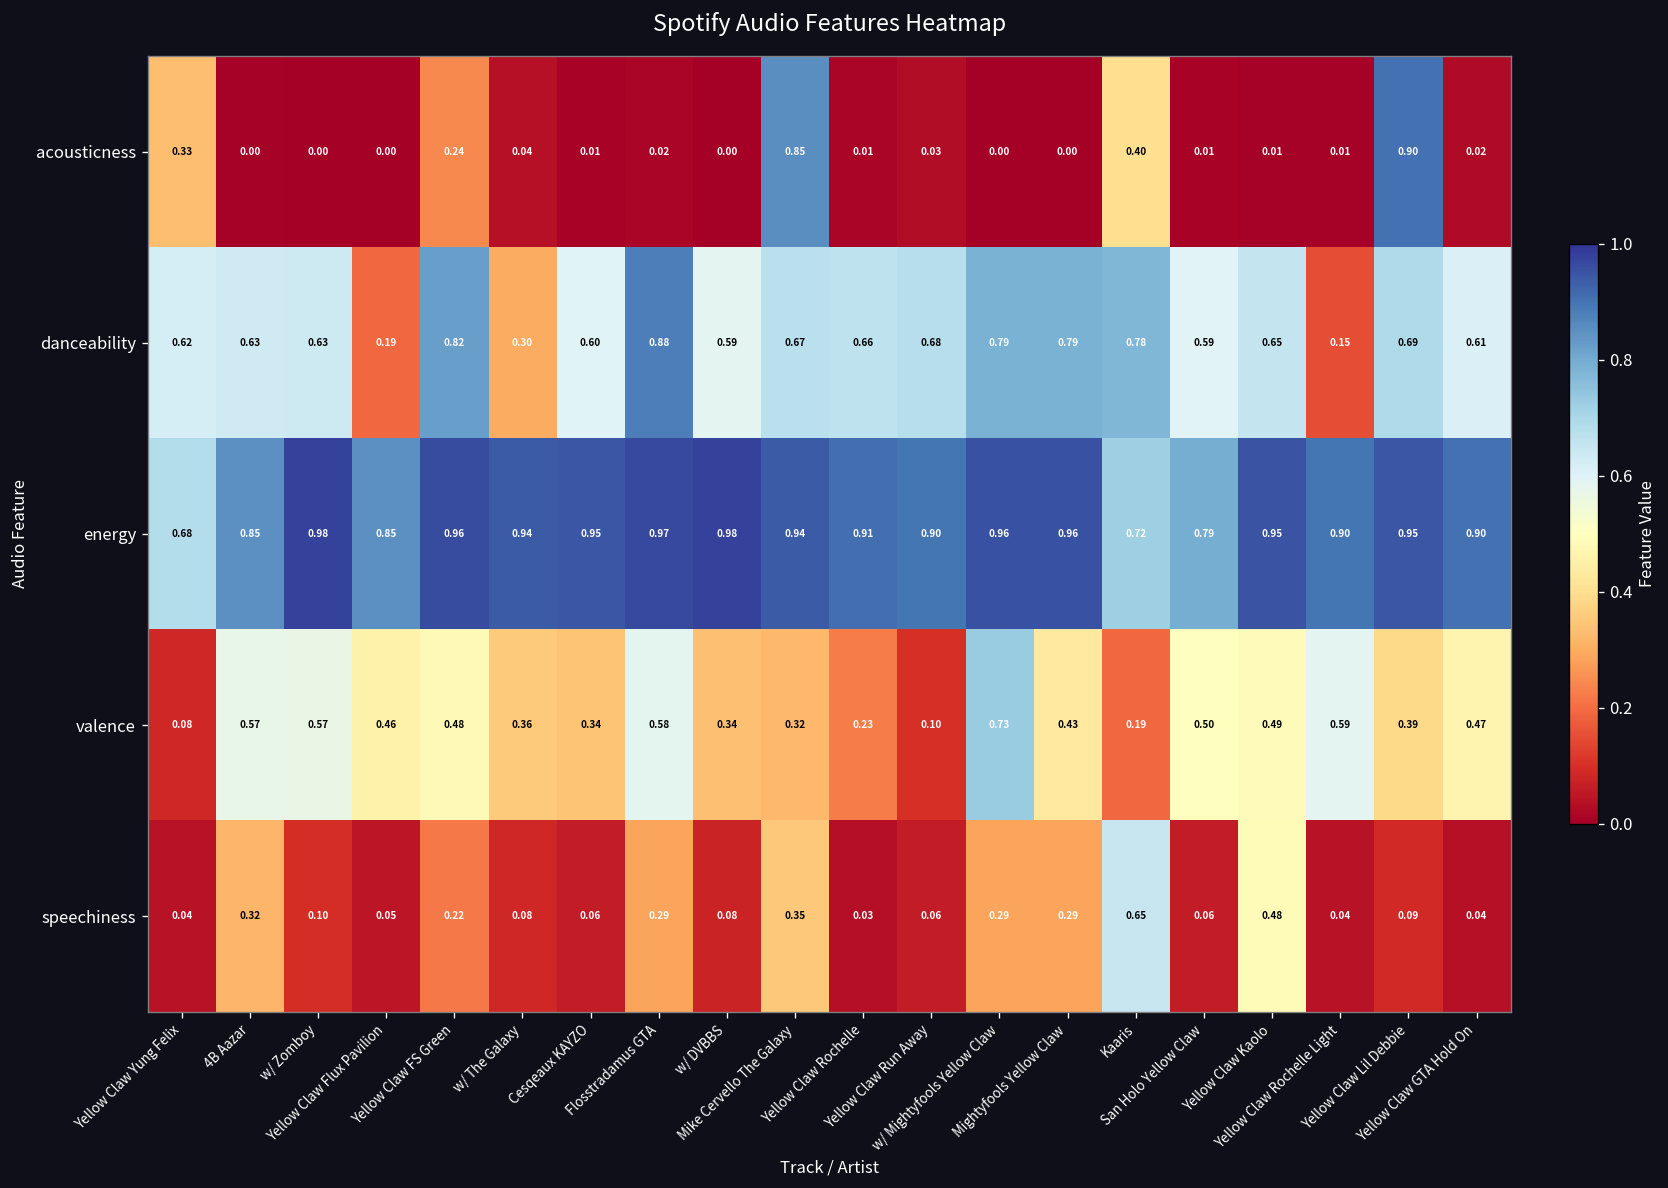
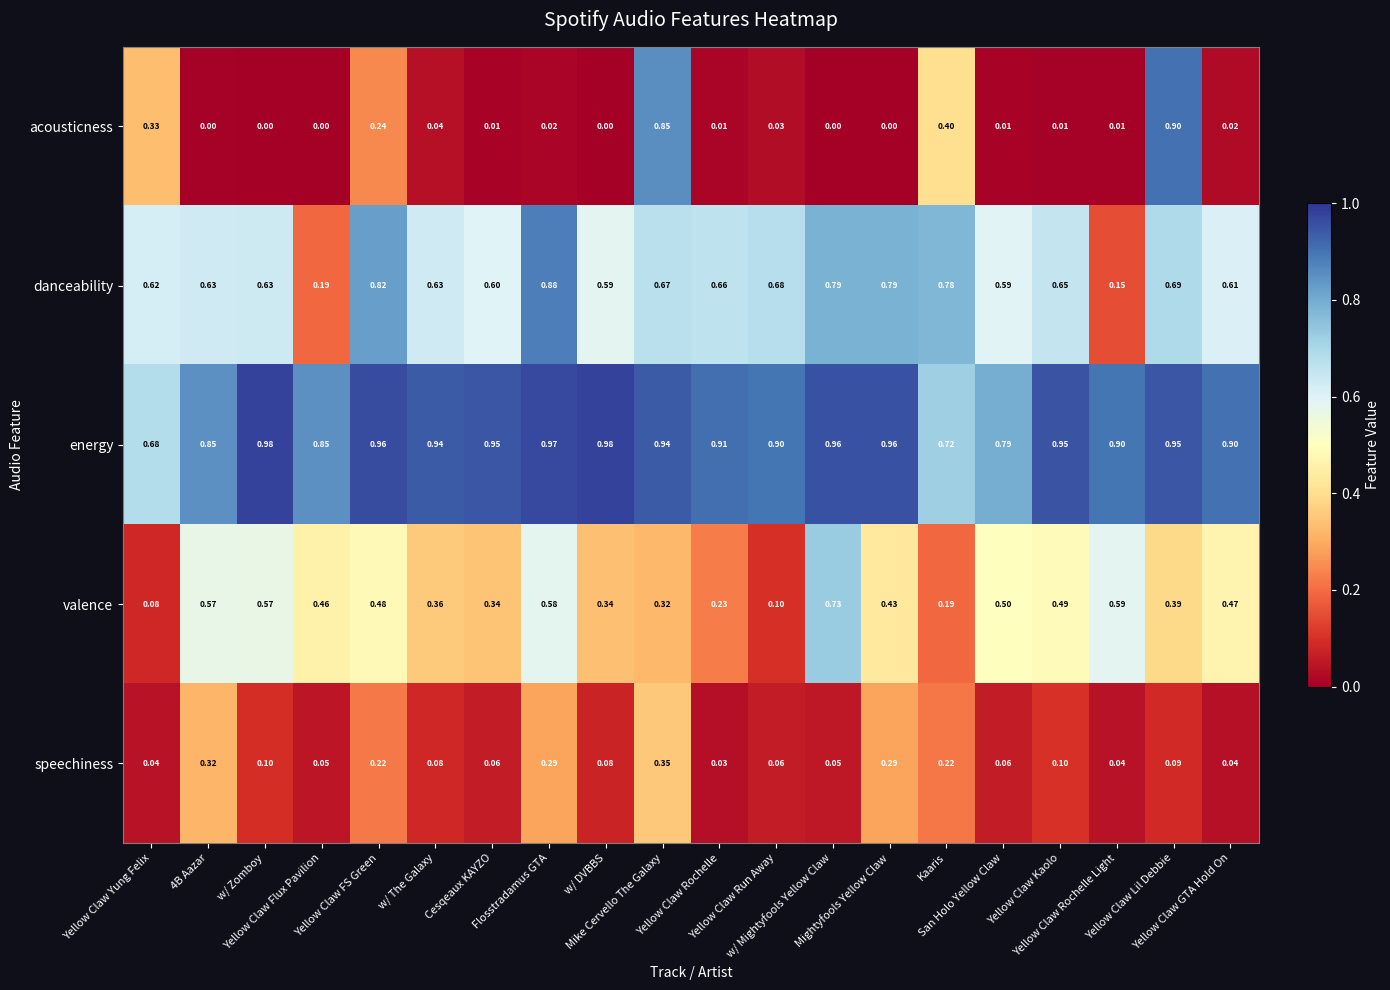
  {
    "acousticness": {
      "Yellow Claw Yung Felix": 0.33,
      "4B Aazar": 0.00,
      "w/ Zomboy": 0.00,
      "Yellow Claw Flux Pavilion": 0.00,
      "Yellow Claw FS Green": 0.24,
      "w/ The Galaxy": 0.04,
      "Cesqeaux KAYZO": 0.01,
      "Flosstradamus GTA": 0.02,
      "w/ DVBBS": 0.00,
      "Mike Cervello The Galaxy": 0.85,
      "Yellow Claw Rochelle": 0.01,
      "Yellow Claw Run Away": 0.03,
      "w/ Mightyfools Yellow Claw": 0.00,
      "Mightyfools Yellow Claw": 0.00,
      "Kaaris": 0.40,
      "San Holo Yellow Claw": 0.01,
      "Yellow Claw Kaolo": 0.01,
      "Yellow Claw Rochelle Light": 0.01,
      "Yellow Claw Lil Debbie": 0.90,
      "Yellow Claw GTA Hold On": 0.02
    },
    "danceability": {
      "Yellow Claw Yung Felix": 0.62,
      "4B Aazar": 0.63,
      "w/ Zomboy": 0.63,
      "Yellow Claw Flux Pavilion": 0.19,
      "Yellow Claw FS Green": 0.82,
-     "w/ The Galaxy": 0.30,
+     "w/ The Galaxy": 0.63,
      "Cesqeaux KAYZO": 0.60,
      "Flosstradamus GTA": 0.88,
      "w/ DVBBS": 0.59,
      "Mike Cervello The Galaxy": 0.67,
      "Yellow Claw Rochelle": 0.66,
      "Yellow Claw Run Away": 0.68,
      "w/ Mightyfools Yellow Claw": 0.79,
      "Mightyfools Yellow Claw": 0.79,
      "Kaaris": 0.78,
      "San Holo Yellow Claw": 0.59,
      "Yellow Claw Kaolo": 0.65,
      "Yellow Claw Rochelle Light": 0.15,
      "Yellow Claw Lil Debbie": 0.69,
      "Yellow Claw GTA Hold On": 0.61
    },
    "energy": {
      "Yellow Claw Yung Felix": 0.68,
      "4B Aazar": 0.85,
      "w/ Zomboy": 0.98,
      "Yellow Claw Flux Pavilion": 0.85,
      "Yellow Claw FS Green": 0.96,
      "w/ The Galaxy": 0.94,
      "Cesqeaux KAYZO": 0.95,
      "Flosstradamus GTA": 0.97,
      "w/ DVBBS": 0.98,
      "Mike Cervello The Galaxy": 0.94,
      "Yellow Claw Rochelle": 0.91,
      "Yellow Claw Run Away": 0.90,
      "w/ Mightyfools Yellow Claw": 0.96,
      "Mightyfools Yellow Claw": 0.96,
      "Kaaris": 0.72,
      "San Holo Yellow Claw": 0.79,
      "Yellow Claw Kaolo": 0.95,
      "Yellow Claw Rochelle Light": 0.90,
      "Yellow Claw Lil Debbie": 0.95,
      "Yellow Claw GTA Hold On": 0.90
    },
    "valence": {
      "Yellow Claw Yung Felix": 0.08,
      "4B Aazar": 0.57,
      "w/ Zomboy": 0.57,
      "Yellow Claw Flux Pavilion": 0.46,
      "Yellow Claw FS Green": 0.48,
      "w/ The Galaxy": 0.36,
      "Cesqeaux KAYZO": 0.34,
      "Flosstradamus GTA": 0.58,
      "w/ DVBBS": 0.34,
      "Mike Cervello The Galaxy": 0.32,
      "Yellow Claw Rochelle": 0.23,
      "Yellow Claw Run Away": 0.10,
      "w/ Mightyfools Yellow Claw": 0.73,
      "Mightyfools Yellow Claw": 0.43,
      "Kaaris": 0.19,
      "San Holo Yellow Claw": 0.50,
      "Yellow Claw Kaolo": 0.49,
      "Yellow Claw Rochelle Light": 0.59,
      "Yellow Claw Lil Debbie": 0.39,
      "Yellow Claw GTA Hold On": 0.47
    },
    "speechiness": {
      "Yellow Claw Yung Felix": 0.04,
      "4B Aazar": 0.32,
      "w/ Zomboy": 0.10,
      "Yellow Claw Flux Pavilion": 0.05,
      "Yellow Claw FS Green": 0.22,
      "w/ The Galaxy": 0.08,
      "Cesqeaux KAYZO": 0.06,
      "Flosstradamus GTA": 0.29,
      "w/ DVBBS": 0.08,
      "Mike Cervello The Galaxy": 0.35,
      "Yellow Claw Rochelle": 0.03,
      "Yellow Claw Run Away": 0.06,
-     "w/ Mightyfools Yellow Claw": 0.29,
+     "w/ Mightyfools Yellow Claw": 0.05,
      "Mightyfools Yellow Claw": 0.29,
-     "Kaaris": 0.65,
+     "Kaaris": 0.22,
      "San Holo Yellow Claw": 0.06,
-     "Yellow Claw Kaolo": 0.48,
+     "Yellow Claw Kaolo": 0.10,
      "Yellow Claw Rochelle Light": 0.04,
      "Yellow Claw Lil Debbie": 0.09,
      "Yellow Claw GTA Hold On": 0.04
    }
  }
